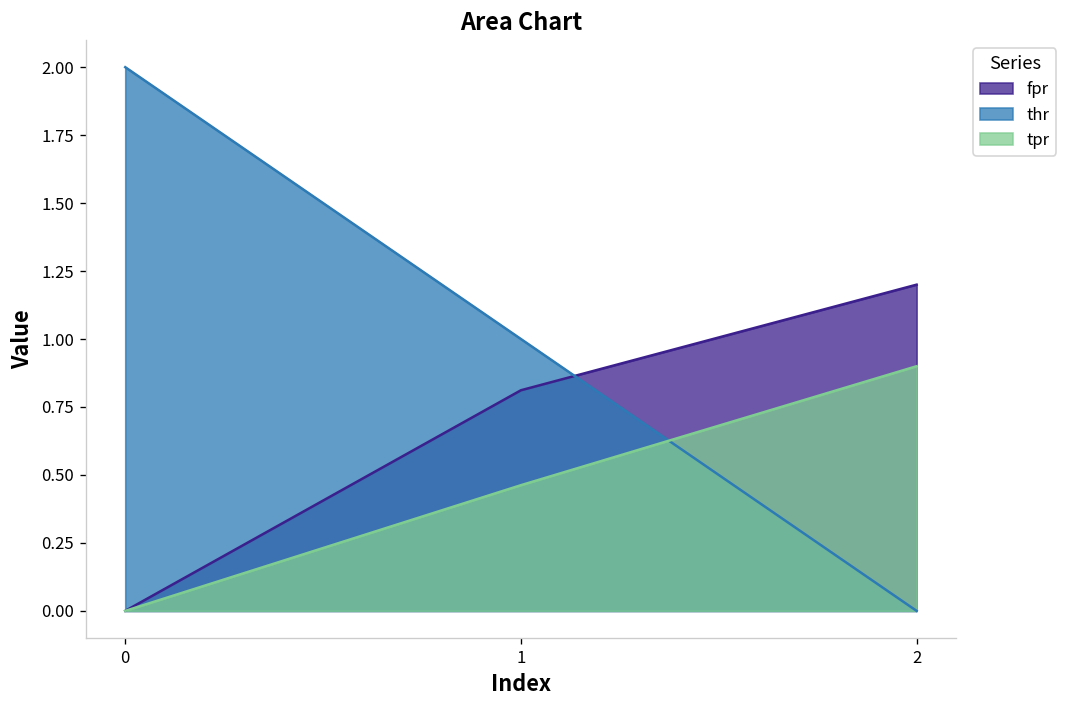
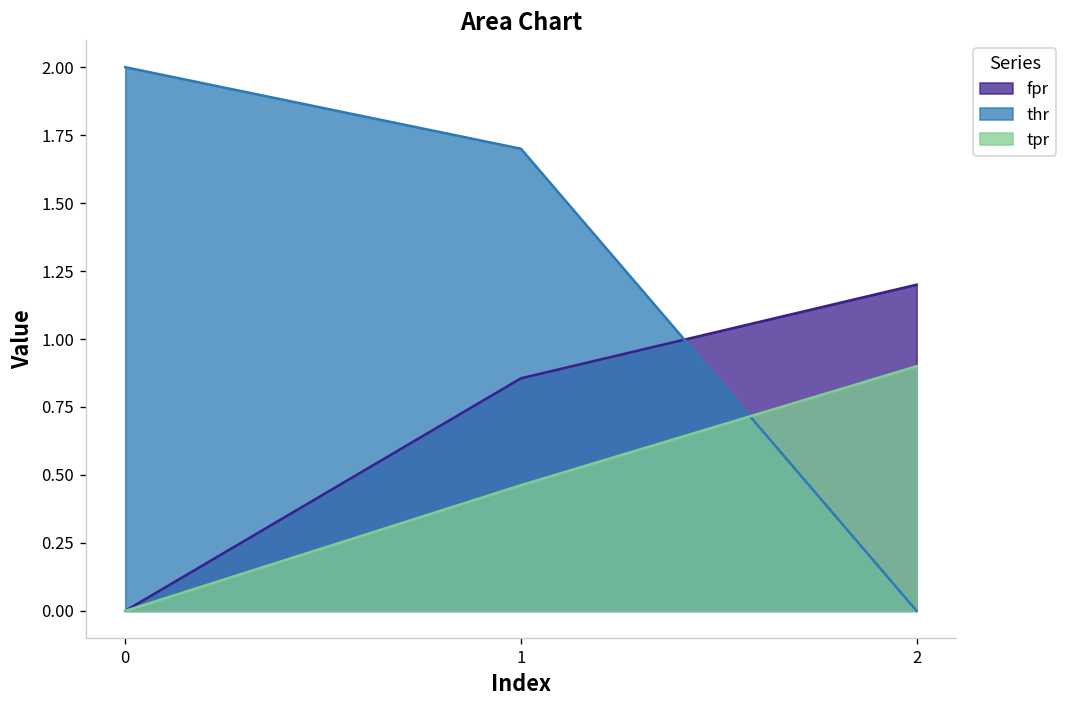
  {
    "fpr": {
-     "1": 0.81,
+     "1": 0.86,
      "2": 1.20
    },
    "thr": {
      "0": 2.0,
-     "1": 1.0,
+     "1": 1.7,
      "2": 0.0
    },
    "tpr": {
      "1": 0.46,
      "2": 0.90
    }
  }
